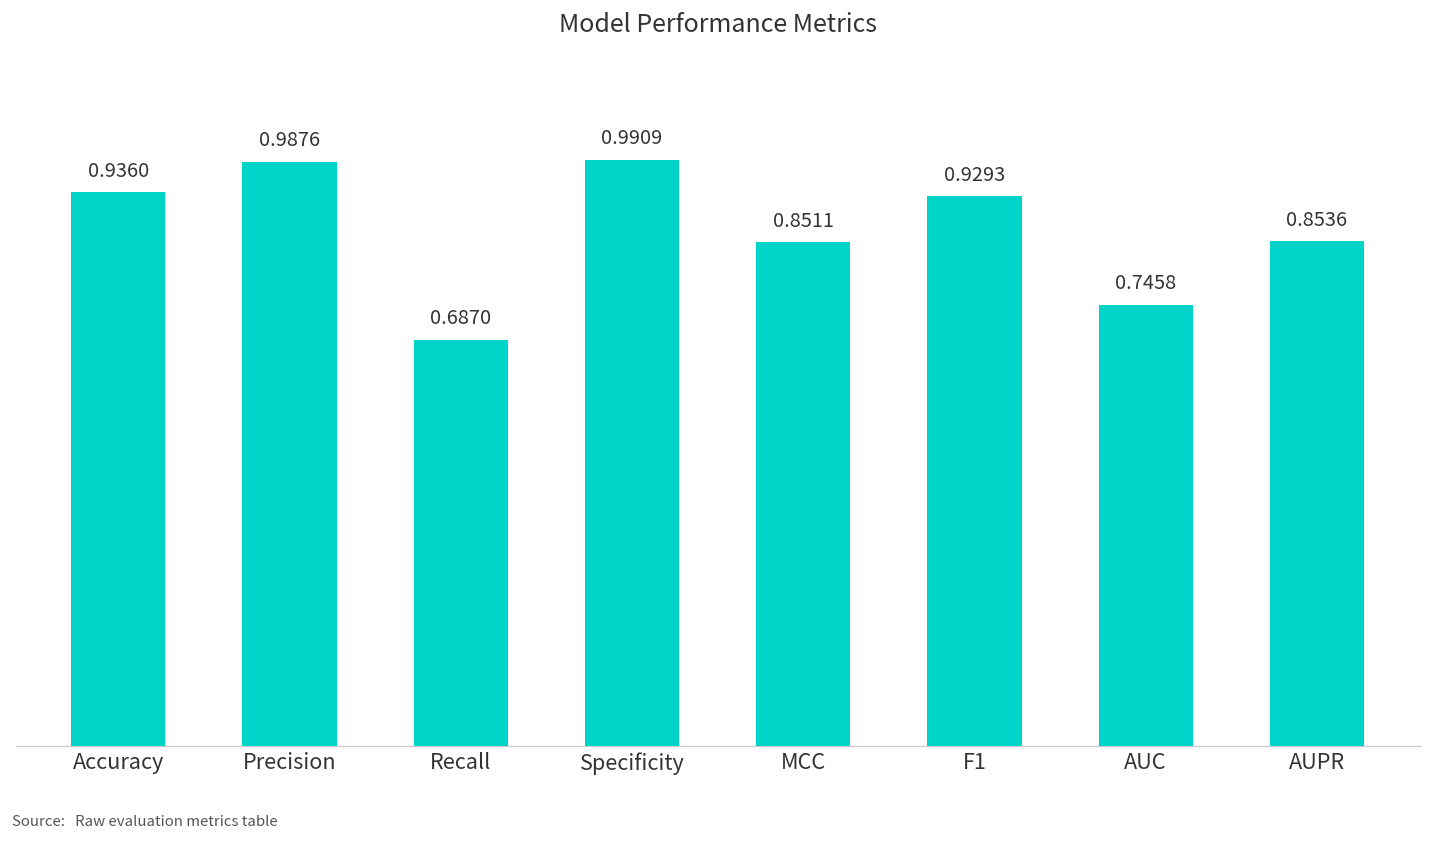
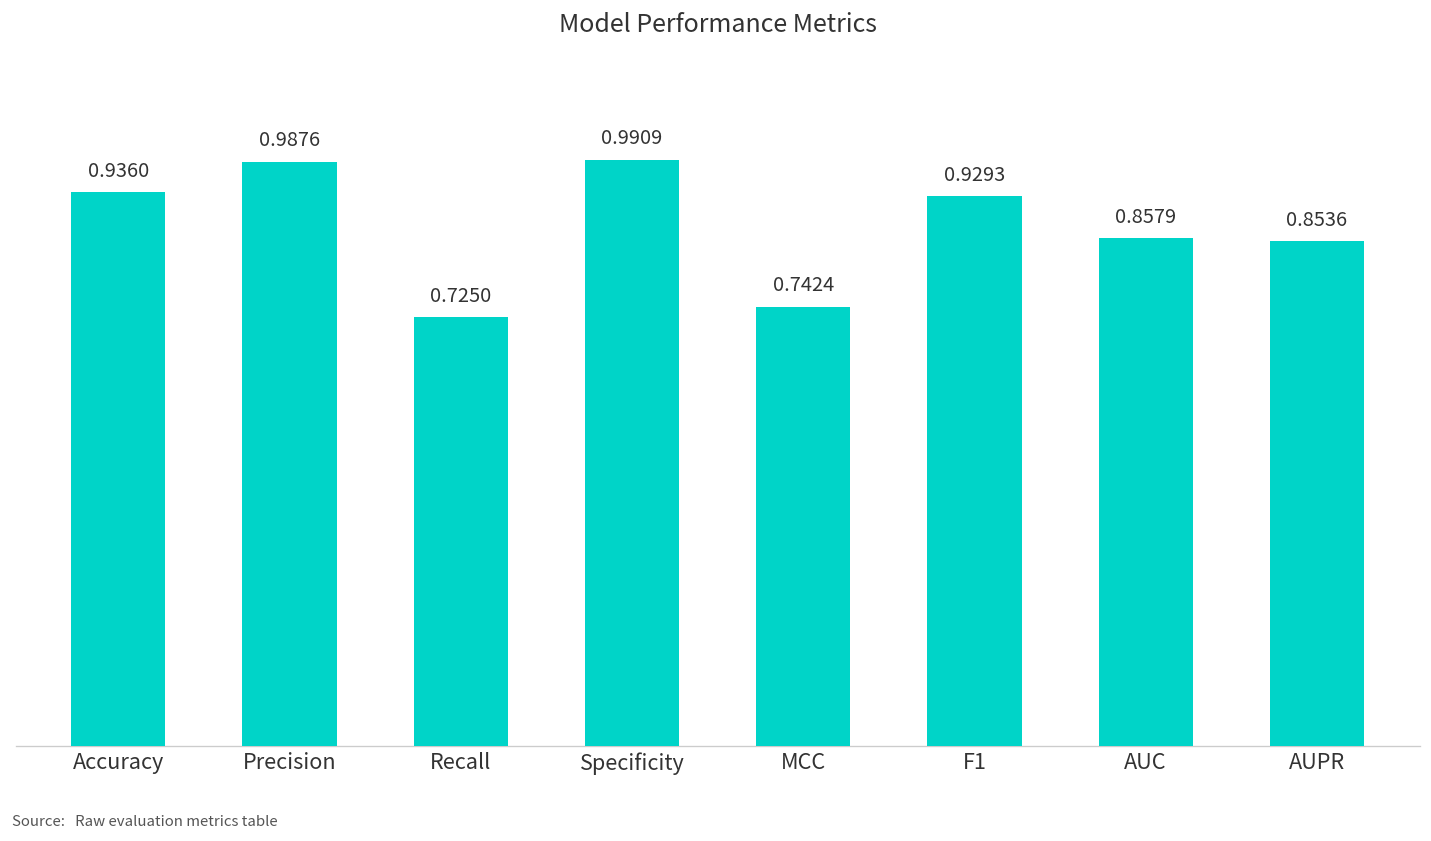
  {
    "Accuracy": 0.9360,
    "Precision": 0.9876,
-   "Recall": 0.6870,
+   "Recall": 0.7250,
    "Specificity": 0.9909,
-   "MCC": 0.8511,
+   "MCC": 0.7424,
    "F1": 0.9293,
-   "AUC": 0.7458,
+   "AUC": 0.8579,
    "AUPR": 0.8536
  }
